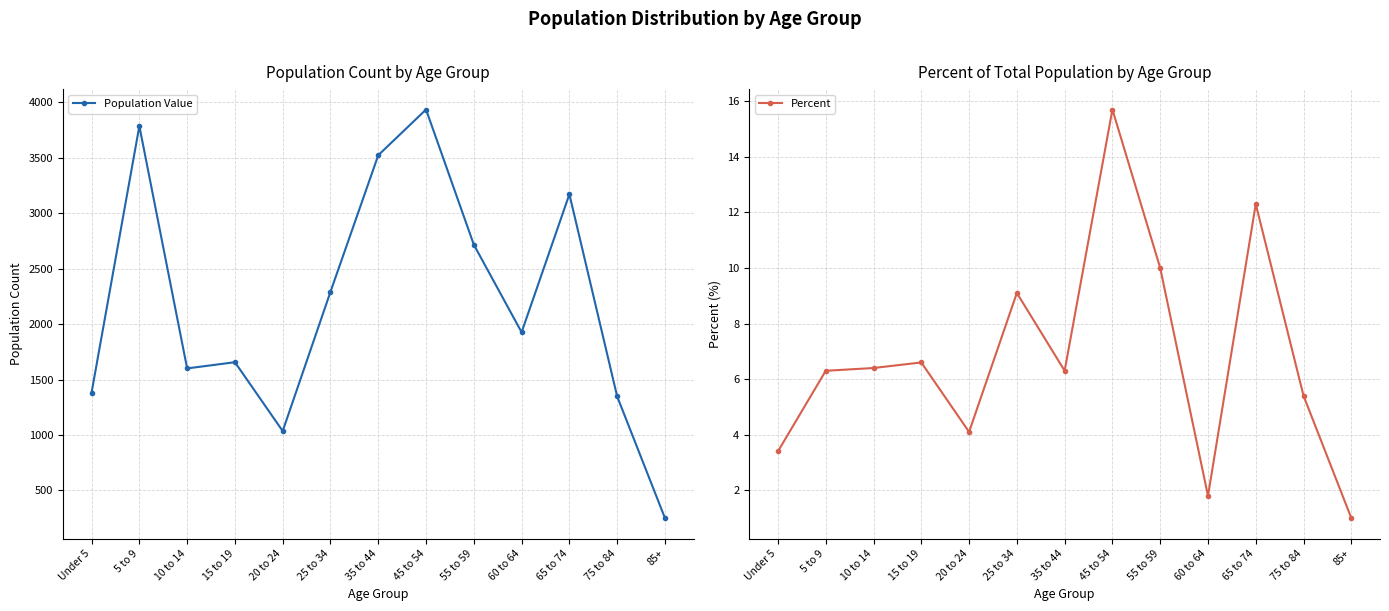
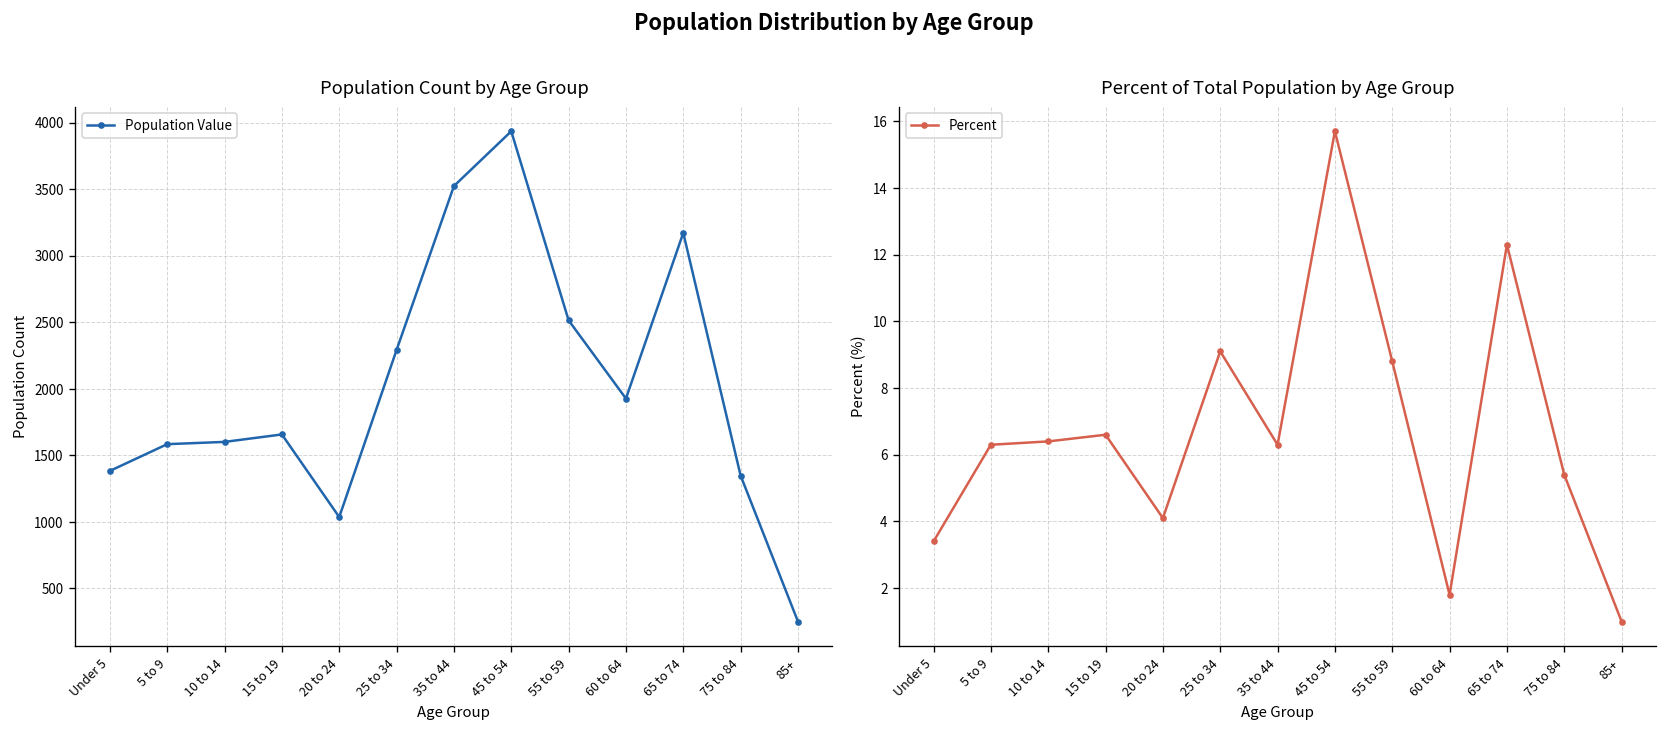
  {
    "Population Count by Age Group": {
      "Under 5": 1380,
-     "5 to 9": 3790,
+     "5 to 9": 1580,
      "10 to 14": 1600,
      "15 to 19": 1660,
      "20 to 24": 1040,
      "25 to 34": 2290,
      "35 to 44": 3520,
      "45 to 54": 3940,
-     "55 to 59": 2720,
+     "55 to 59": 2520,
      "60 to 64": 1930,
      "65 to 74": 3170,
      "75 to 84": 1350,
      "85+": 250
    },
    "Percent of Total Population by Age Group": {
      "Under 5": 3.4,
      "5 to 9": 6.3,
      "10 to 14": 6.4,
      "15 to 19": 6.6,
      "20 to 24": 4.1,
      "25 to 34": 9.1,
      "35 to 44": 6.3,
      "45 to 54": 15.7,
-     "55 to 59": 10.0,
+     "55 to 59": 8.8,
      "60 to 64": 1.8,
      "65 to 74": 12.3,
      "75 to 84": 5.4,
      "85+": 1.0
    }
  }
